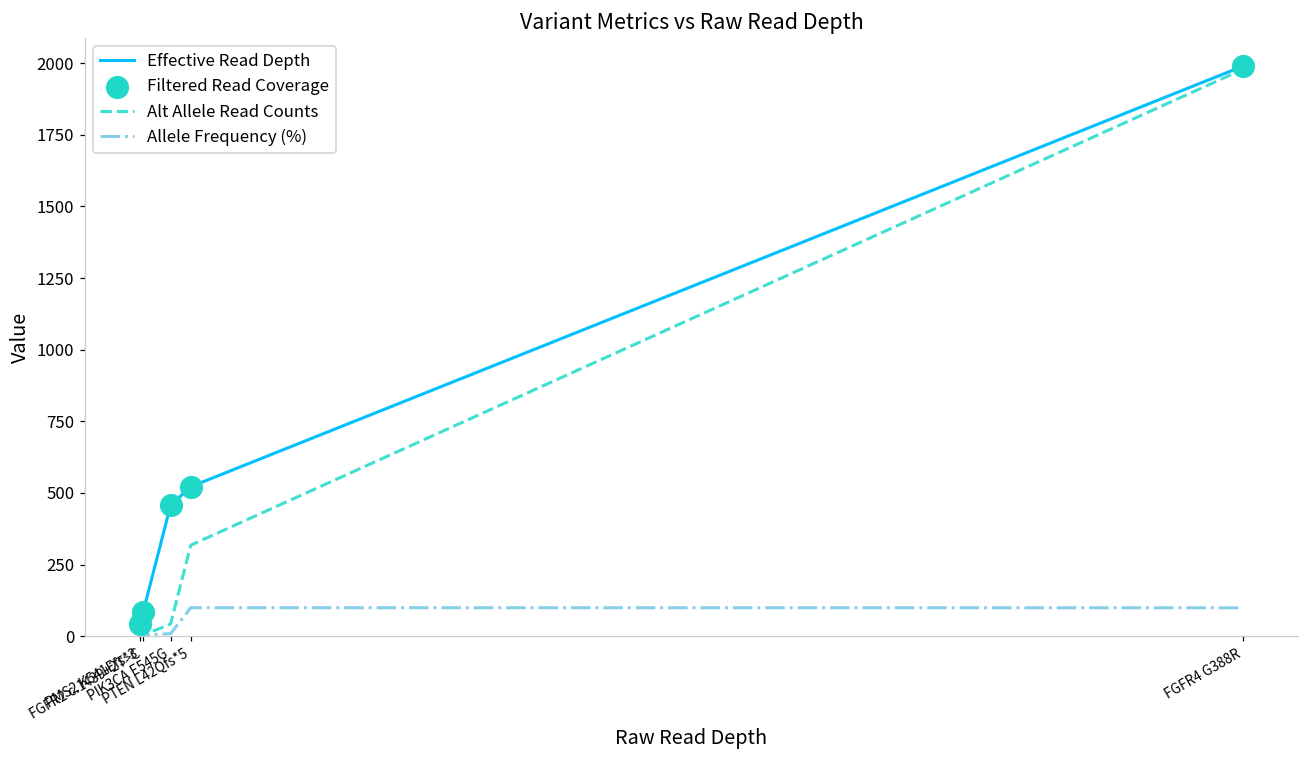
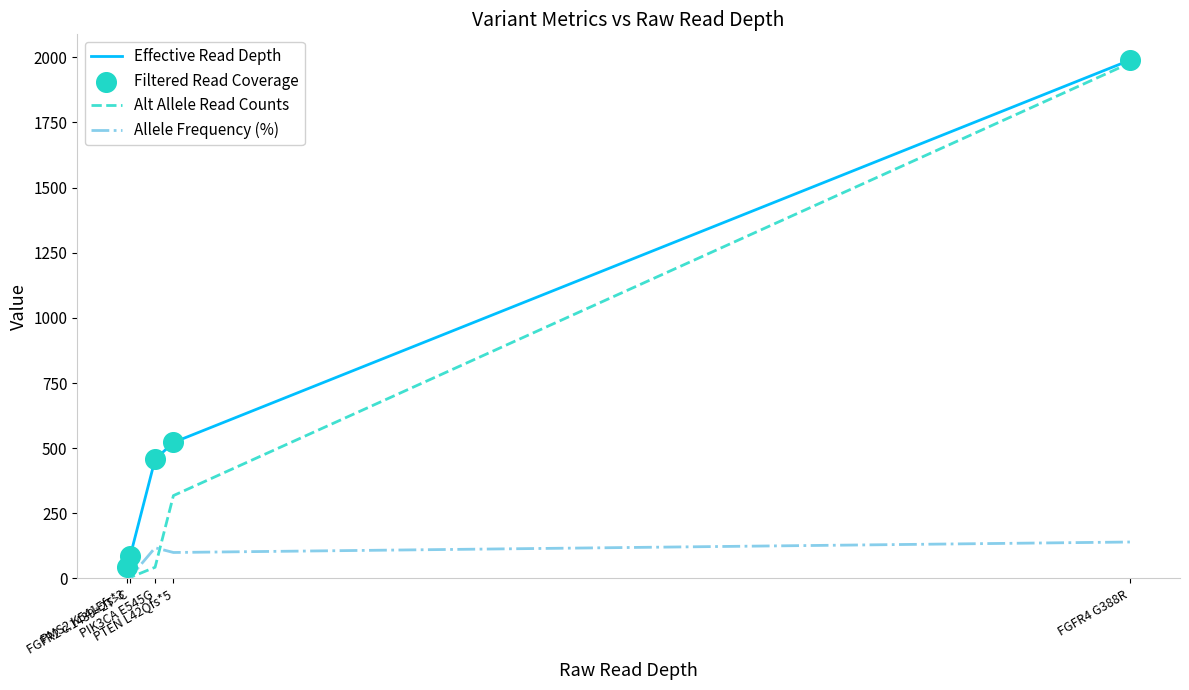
  {
    "Allele Frequency (%)": {
-     "PIK3CA E545G": 10,
+     "PIK3CA E545G": 120,
      "PTEN L42Qfs*5": 100,
-     "FGFR4 G388R": 100
+     "FGFR4 G388R": 140
    }
  }
